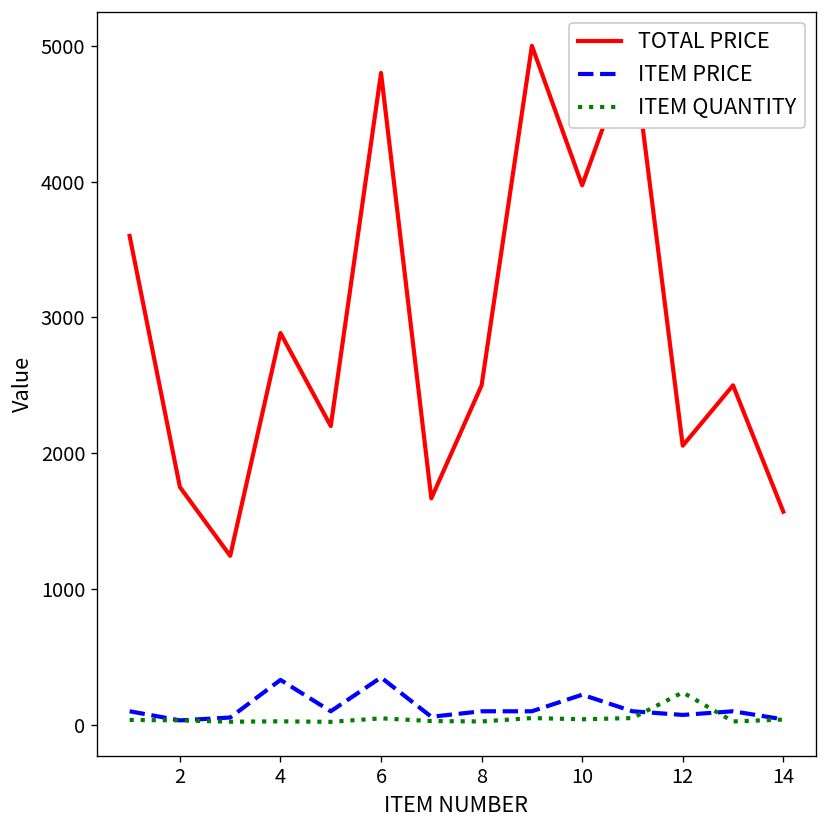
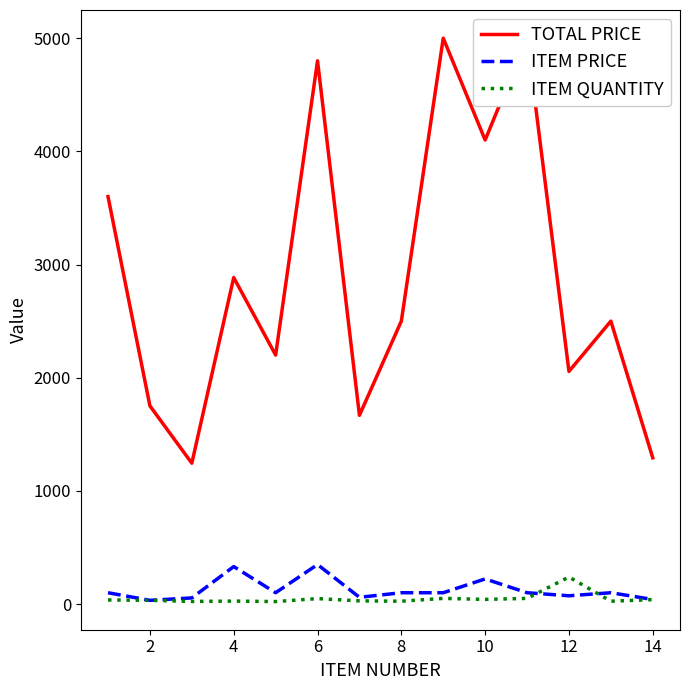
  {
    "TOTAL PRICE": {
      "2": 1750,
      "4": 2890,
      "6": 4800,
      "8": 2500,
-     "10": 3970,
+     "10": 4100,
      "12": 2060,
-     "14": 1570
+     "14": 1290
    },
    "ITEM PRICE": {
      "4": 330,
      "6": 350,
      "8": 100,
      "10": 220,
      "12": 70
    },
    "ITEM QUANTITY": {
      "4": 30,
      "6": 50,
      "8": 30,
      "10": 40,
      "12": 240
    }
  }
